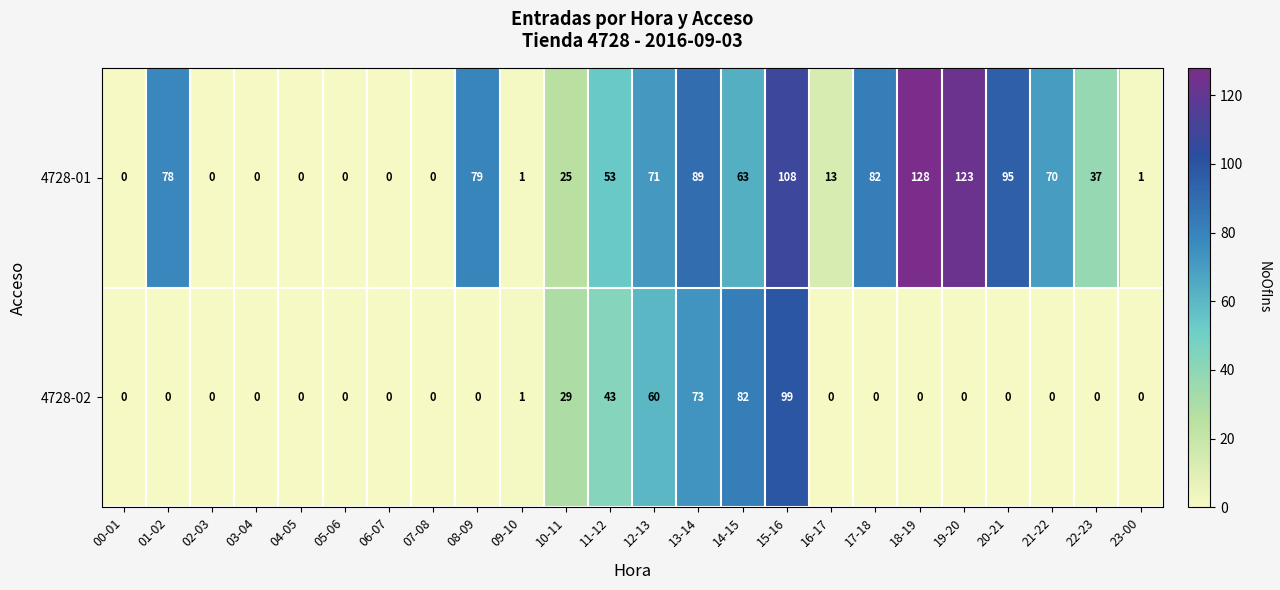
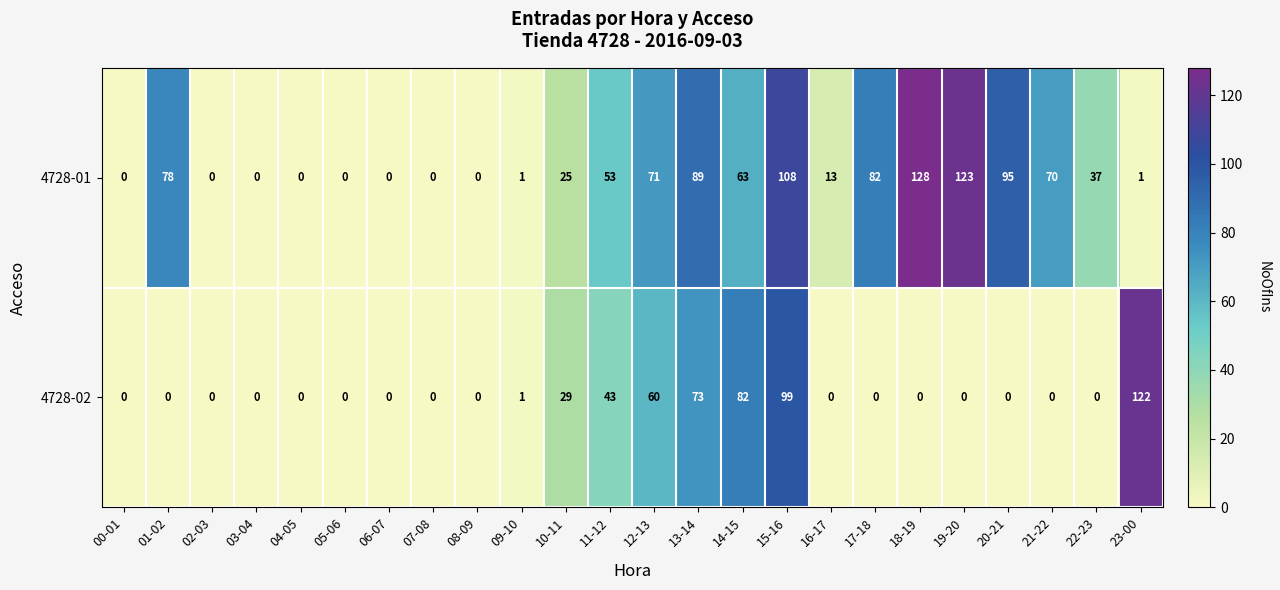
  {
    "4728-01": {
      "00-01": 0,
      "01-02": 78,
      "02-03": 0,
      "03-04": 0,
      "04-05": 0,
      "05-06": 0,
      "06-07": 0,
      "07-08": 0,
-     "08-09": 79,
+     "08-09": 0,
      "09-10": 1,
      "10-11": 25,
      "11-12": 53,
      "12-13": 71,
      "13-14": 89,
      "14-15": 63,
      "15-16": 108,
      "16-17": 13,
      "17-18": 82,
      "18-19": 128,
      "19-20": 123,
      "20-21": 95,
      "21-22": 70,
      "22-23": 37,
      "23-00": 1
    },
    "4728-02": {
      "00-01": 0,
      "01-02": 0,
      "02-03": 0,
      "03-04": 0,
      "04-05": 0,
      "05-06": 0,
      "06-07": 0,
      "07-08": 0,
      "08-09": 0,
      "09-10": 1,
      "10-11": 29,
      "11-12": 43,
      "12-13": 60,
      "13-14": 73,
      "14-15": 82,
      "15-16": 99,
      "16-17": 0,
      "17-18": 0,
      "18-19": 0,
      "19-20": 0,
      "20-21": 0,
      "21-22": 0,
      "22-23": 0,
-     "23-00": 0
+     "23-00": 122
    }
  }
